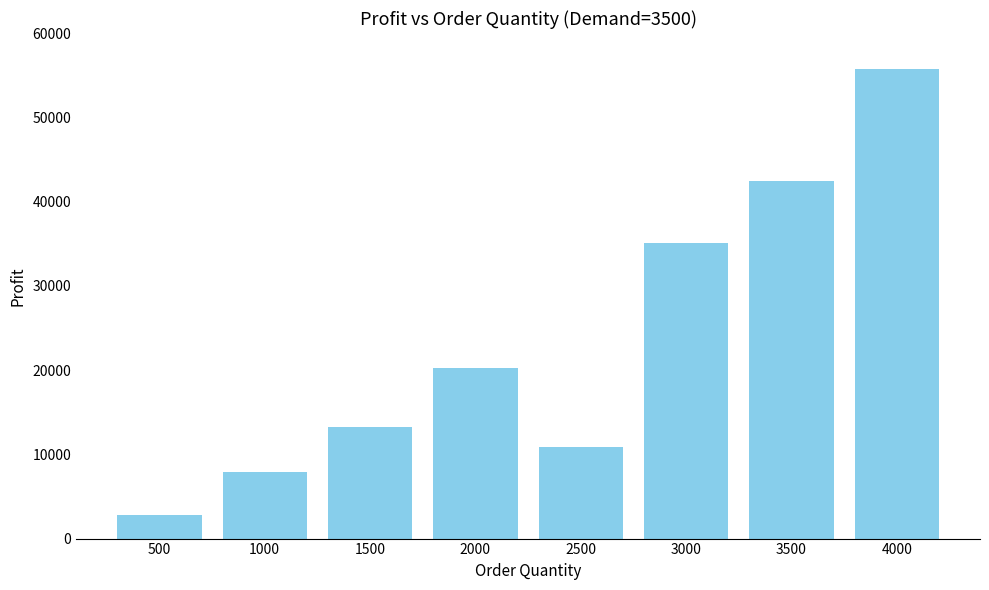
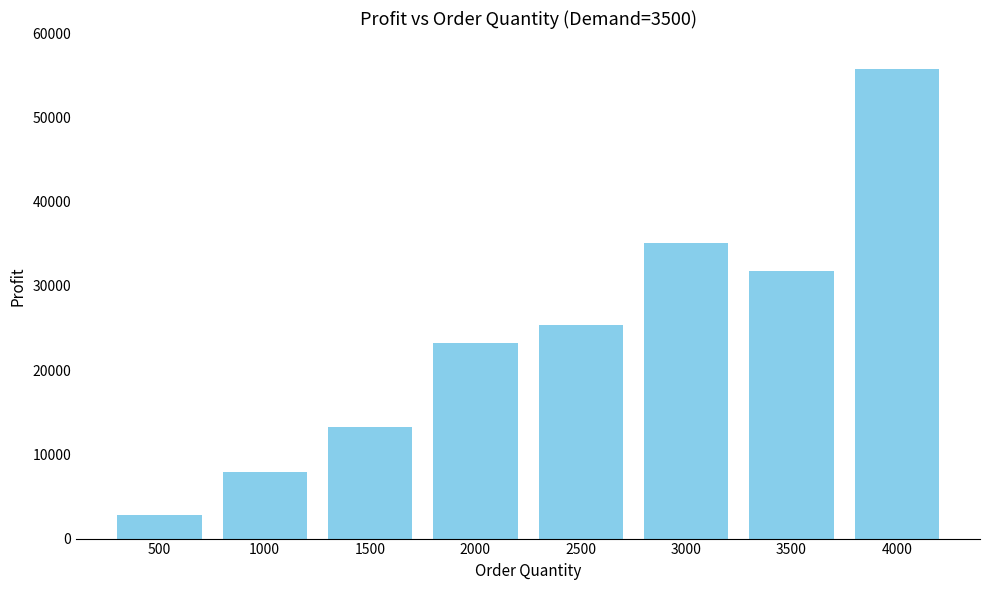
  {
    "500": 3000,
    "1000": 8000,
    "1500": 13000,
-   "2000": 20000,
-   "2500": 11000,
+   "2000": 23000,
+   "2500": 25000,
    "3000": 35000,
-   "3500": 42000,
+   "3500": 32000,
    "4000": 56000
  }
